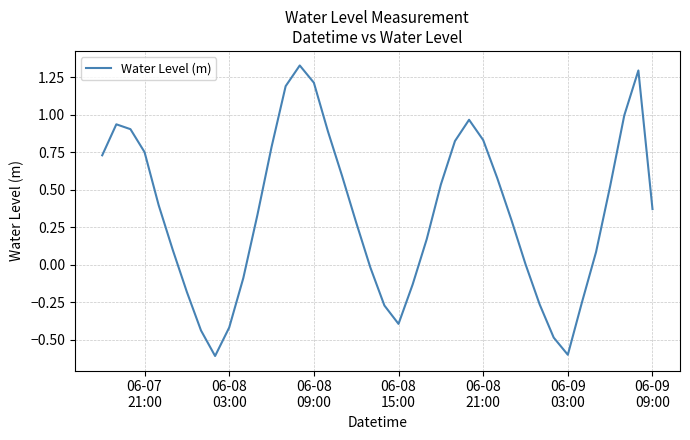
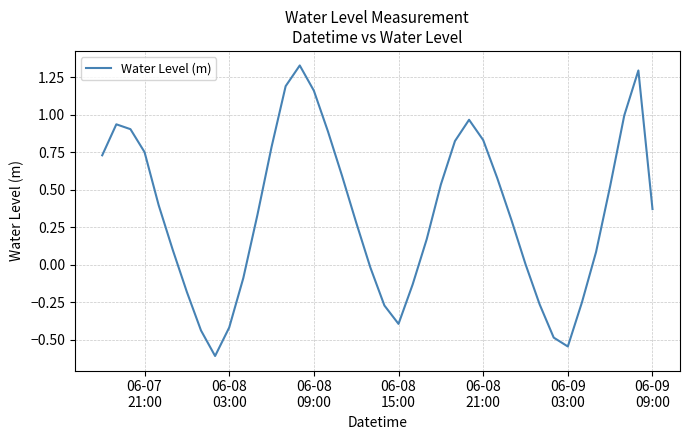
  {
    "06-07 21:00": 0.75,
    "06-08 03:00": -0.42,
-   "06-08 09:00": 1.21,
+   "06-08 09:00": 1.16,
    "06-08 15:00": -0.40,
    "06-08 21:00": 0.83,
-   "06-09 03:00": -0.60,
+   "06-09 03:00": -0.55,
    "06-09 09:00": 0.37
  }
